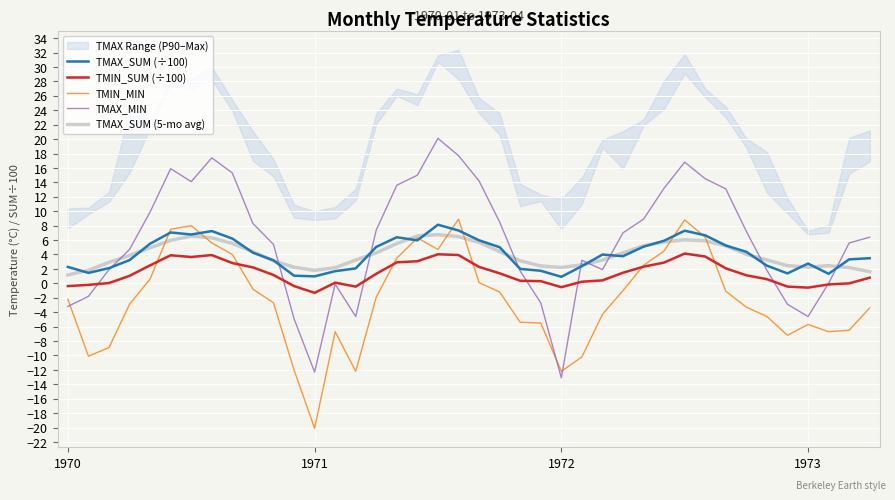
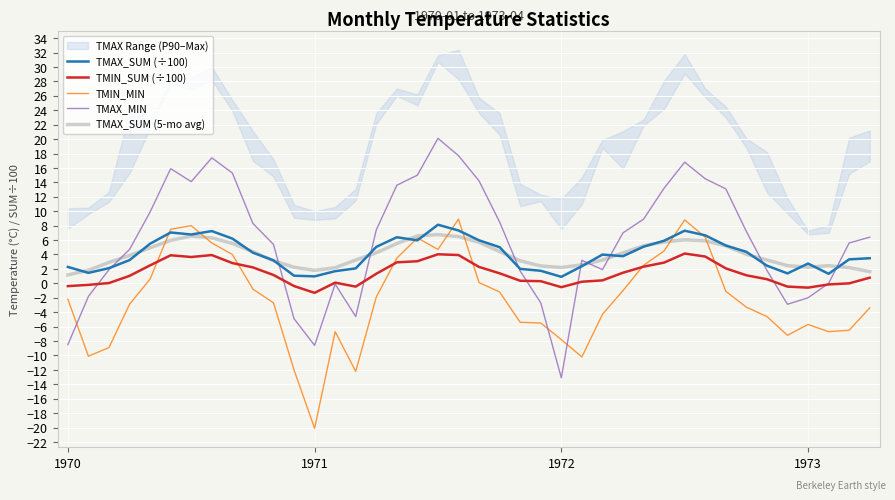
  {
    "TMAX_SUM (÷100)": {
      "1970": 2,
      "1971": 1,
      "1972": 1,
      "1973": 3
    },
    "TMIN_SUM (÷100)": {
      "1970": 0,
      "1971": -1,
      "1972": -1,
      "1973": -1
    },
    "TMIN_MIN": {
      "1970": -2,
      "1971": -20,
-     "1972": -12,
+     "1972": -8,
      "1973": -6
    },
    "TMAX_MIN": {
-     "1970": -3,
-     "1971": -12,
+     "1970": -9,
+     "1971": -9,
      "1972": -13,
-     "1973": -5
+     "1973": -2
    },
    "TMAX_SUM (5-mo avg)": {
      "1970": 1,
      "1971": 2,
      "1972": 2,
      "1973": 2
    }
  }
